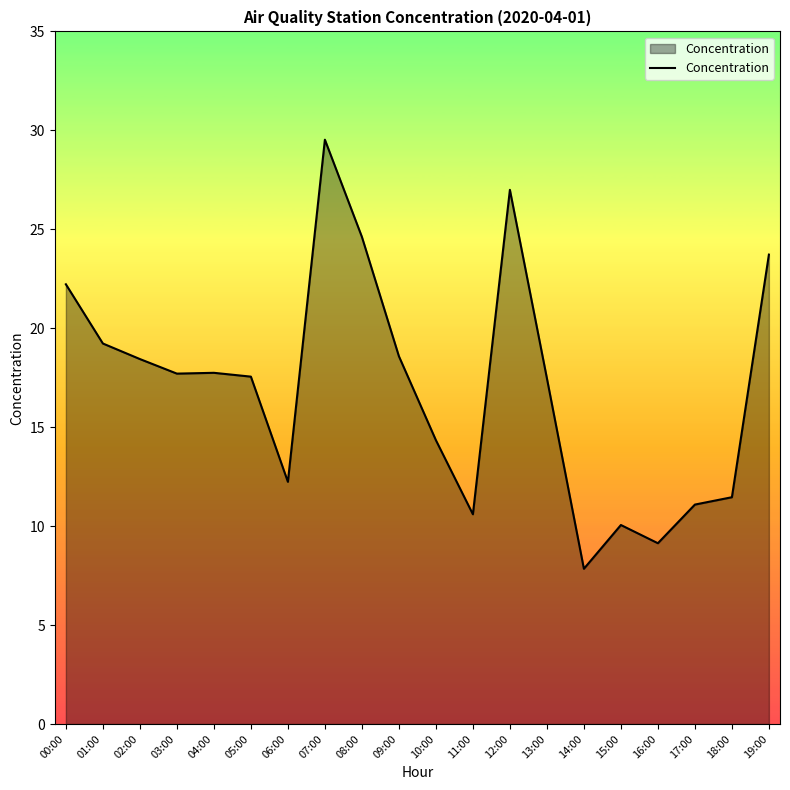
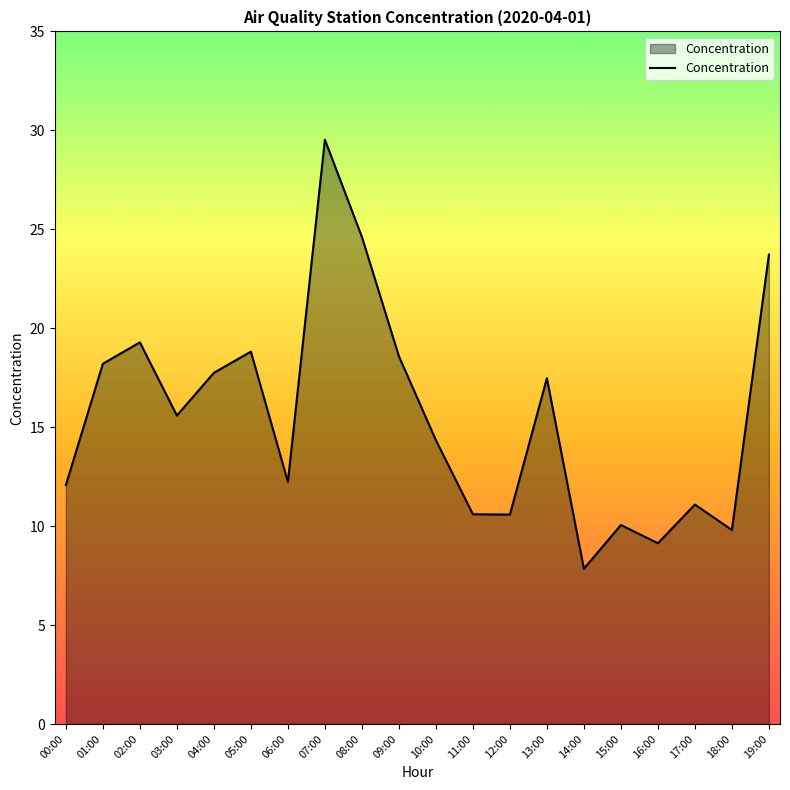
  {
-   "00:00": 22.2,
-   "01:00": 19.2,
-   "02:00": 18.4,
-   "03:00": 17.7,
+   "00:00": 12.1,
+   "01:00": 18.2,
+   "02:00": 19.3,
+   "03:00": 15.6,
    "04:00": 17.7,
-   "05:00": 17.6,
+   "05:00": 18.8,
    "06:00": 12.2,
    "07:00": 29.5,
    "08:00": 24.6,
    "09:00": 18.6,
    "10:00": 14.3,
    "11:00": 10.6,
-   "12:00": 27.0,
+   "12:00": 10.6,
    "13:00": 17.5,
    "14:00": 7.8,
    "15:00": 10.1,
    "16:00": 9.1,
    "17:00": 11.1,
-   "18:00": 11.5,
+   "18:00": 9.8,
    "19:00": 23.7
  }
